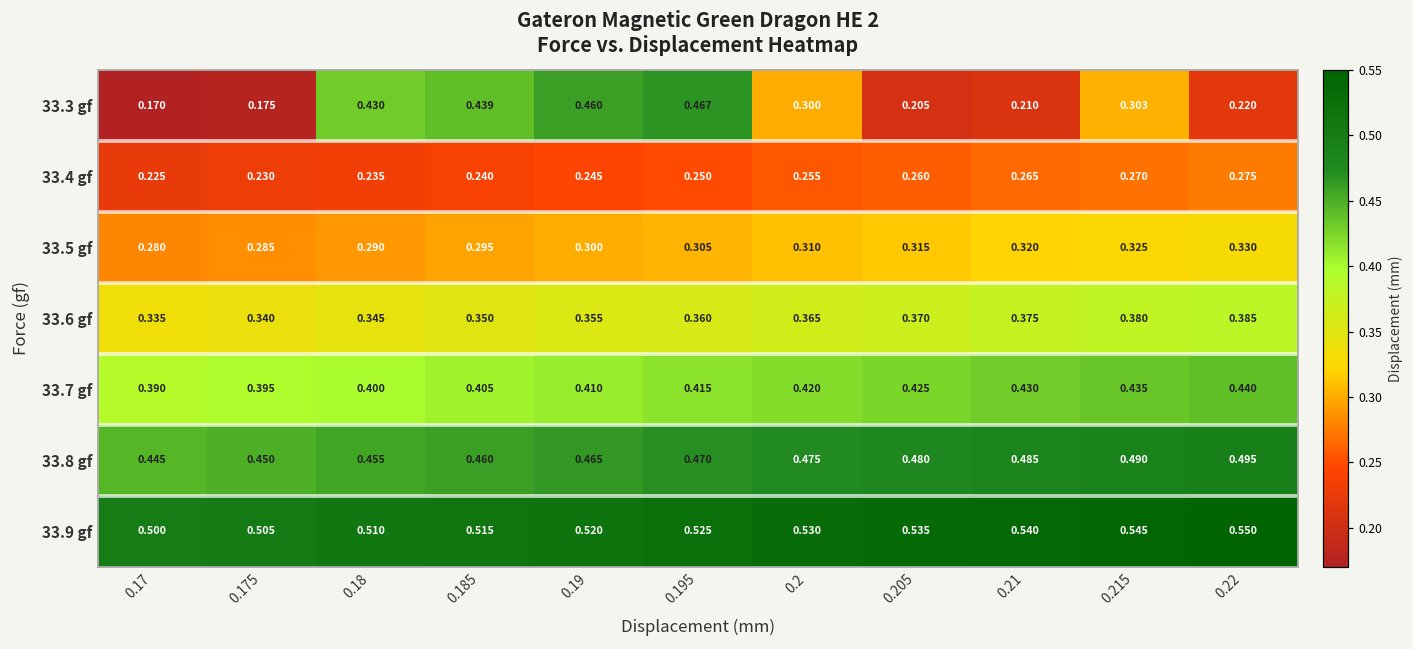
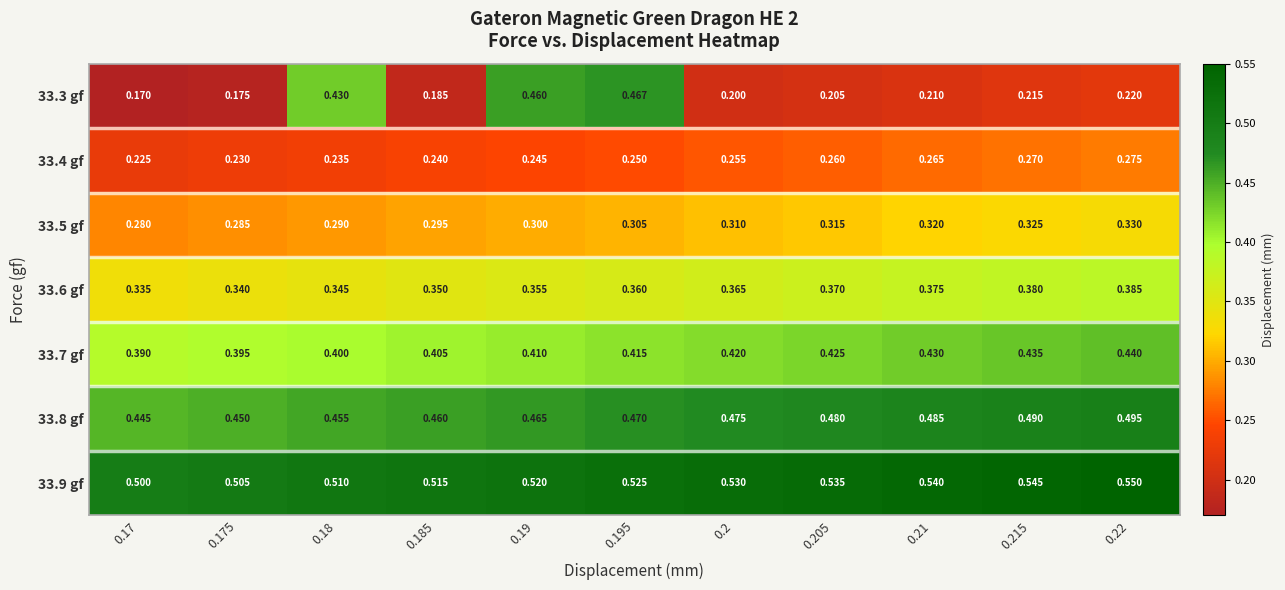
  {
    "33.3 gf": {
      "0.17": 0.170,
      "0.175": 0.175,
      "0.18": 0.430,
-     "0.185": 0.439,
+     "0.185": 0.185,
      "0.19": 0.460,
      "0.195": 0.467,
-     "0.2": 0.300,
+     "0.2": 0.200,
      "0.205": 0.205,
      "0.21": 0.210,
-     "0.215": 0.303,
+     "0.215": 0.215,
      "0.22": 0.220
    },
    "33.4 gf": {
      "0.17": 0.225,
      "0.175": 0.230,
      "0.18": 0.235,
      "0.185": 0.240,
      "0.19": 0.245,
      "0.195": 0.250,
      "0.2": 0.255,
      "0.205": 0.260,
      "0.21": 0.265,
      "0.215": 0.270,
      "0.22": 0.275
    },
    "33.5 gf": {
      "0.17": 0.280,
      "0.175": 0.285,
      "0.18": 0.290,
      "0.185": 0.295,
      "0.19": 0.300,
      "0.195": 0.305,
      "0.2": 0.310,
      "0.205": 0.315,
      "0.21": 0.320,
      "0.215": 0.325,
      "0.22": 0.330
    },
    "33.6 gf": {
      "0.17": 0.335,
      "0.175": 0.340,
      "0.18": 0.345,
      "0.185": 0.350,
      "0.19": 0.355,
      "0.195": 0.360,
      "0.2": 0.365,
      "0.205": 0.370,
      "0.21": 0.375,
      "0.215": 0.380,
      "0.22": 0.385
    },
    "33.7 gf": {
      "0.17": 0.390,
      "0.175": 0.395,
      "0.18": 0.400,
      "0.185": 0.405,
      "0.19": 0.410,
      "0.195": 0.415,
      "0.2": 0.420,
      "0.205": 0.425,
      "0.21": 0.430,
      "0.215": 0.435,
      "0.22": 0.440
    },
    "33.8 gf": {
      "0.17": 0.445,
      "0.175": 0.450,
      "0.18": 0.455,
      "0.185": 0.460,
      "0.19": 0.465,
      "0.195": 0.470,
      "0.2": 0.475,
      "0.205": 0.480,
      "0.21": 0.485,
      "0.215": 0.490,
      "0.22": 0.495
    },
    "33.9 gf": {
      "0.17": 0.500,
      "0.175": 0.505,
      "0.18": 0.510,
      "0.185": 0.515,
      "0.19": 0.520,
      "0.195": 0.525,
      "0.2": 0.530,
      "0.205": 0.535,
      "0.21": 0.540,
      "0.215": 0.545,
      "0.22": 0.550
    }
  }
